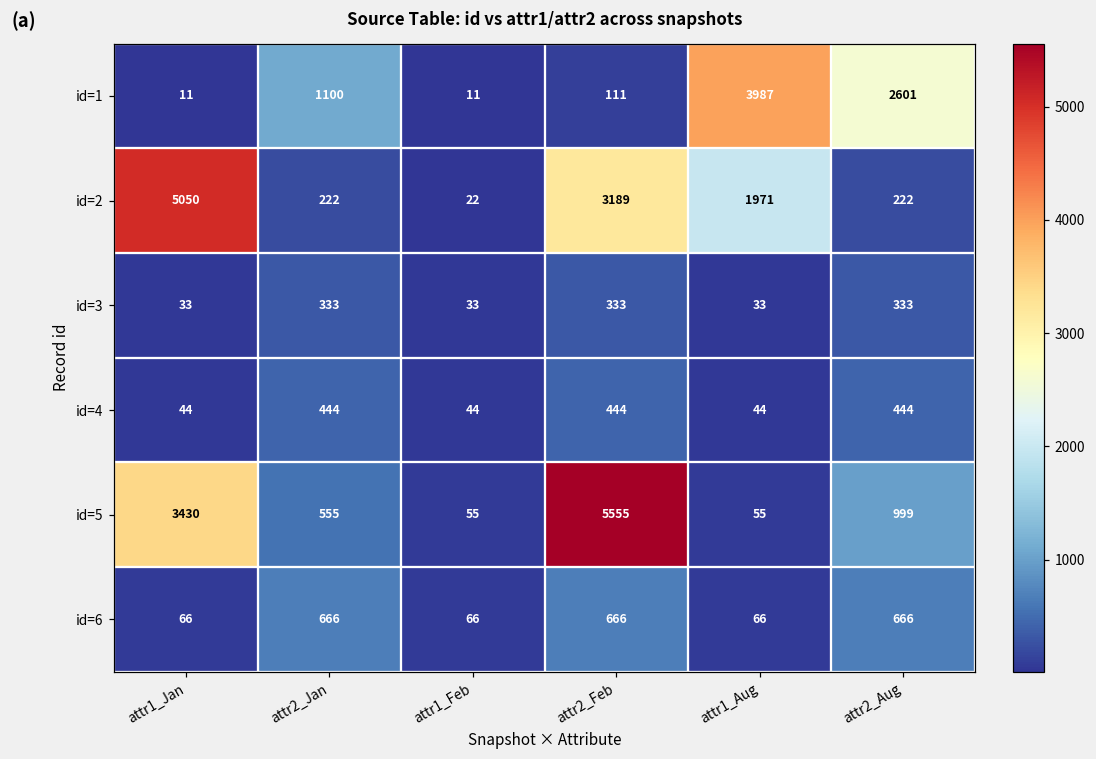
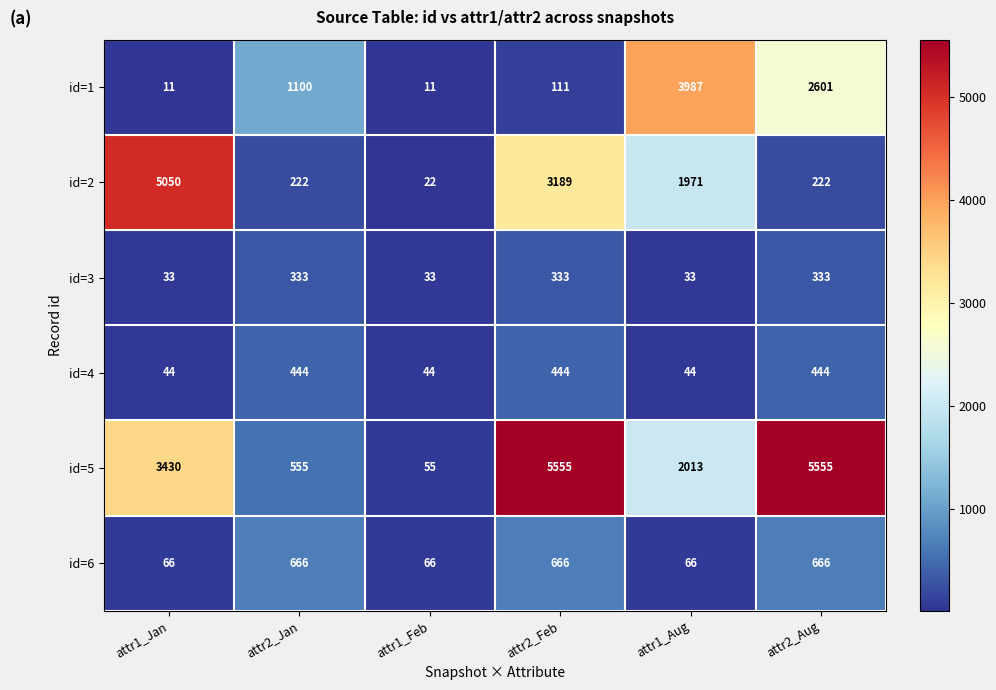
  {
    "id=1": {
      "attr1_Jan": 11,
      "attr2_Jan": 1100,
      "attr1_Feb": 11,
      "attr2_Feb": 111,
      "attr1_Aug": 3987,
      "attr2_Aug": 2601
    },
    "id=2": {
      "attr1_Jan": 5050,
      "attr2_Jan": 222,
      "attr1_Feb": 22,
      "attr2_Feb": 3189,
      "attr1_Aug": 1971,
      "attr2_Aug": 222
    },
    "id=3": {
      "attr1_Jan": 33,
      "attr2_Jan": 333,
      "attr1_Feb": 33,
      "attr2_Feb": 333,
      "attr1_Aug": 33,
      "attr2_Aug": 333
    },
    "id=4": {
      "attr1_Jan": 44,
      "attr2_Jan": 444,
      "attr1_Feb": 44,
      "attr2_Feb": 444,
      "attr1_Aug": 44,
      "attr2_Aug": 444
    },
    "id=5": {
      "attr1_Jan": 3430,
      "attr2_Jan": 555,
      "attr1_Feb": 55,
      "attr2_Feb": 5555,
-     "attr1_Aug": 55,
-     "attr2_Aug": 999
+     "attr1_Aug": 2013,
+     "attr2_Aug": 5555
    },
    "id=6": {
      "attr1_Jan": 66,
      "attr2_Jan": 666,
      "attr1_Feb": 66,
      "attr2_Feb": 666,
      "attr1_Aug": 66,
      "attr2_Aug": 666
    }
  }
